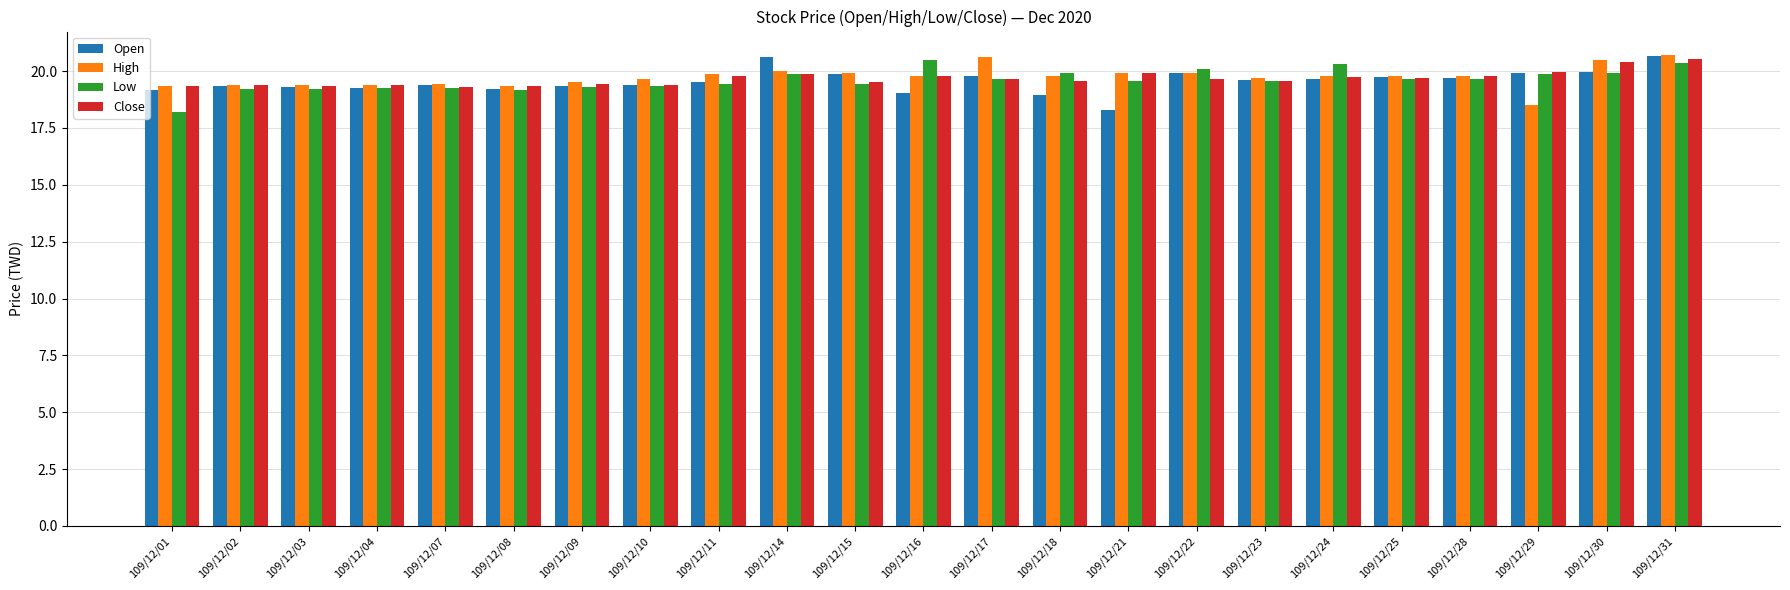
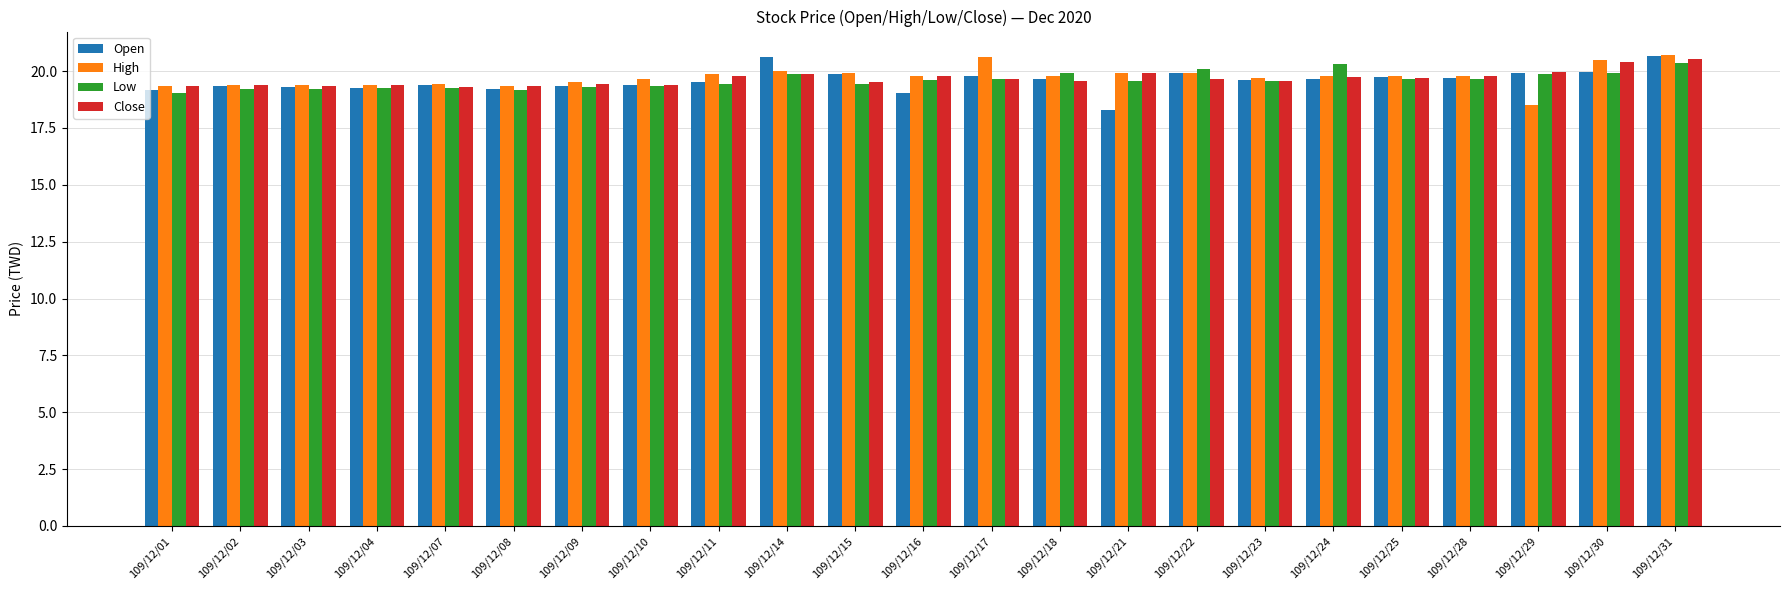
  {
    "Open": {
      "109/12/01": 19.2,
      "109/12/02": 19.4,
      "109/12/03": 19.3,
      "109/12/04": 19.3,
      "109/12/07": 19.4,
      "109/12/08": 19.2,
      "109/12/09": 19.4,
      "109/12/10": 19.4,
      "109/12/11": 19.5,
      "109/12/14": 20.6,
      "109/12/15": 19.9,
      "109/12/16": 19.0,
      "109/12/17": 19.8,
-     "109/12/18": 19.0,
+     "109/12/18": 19.7,
      "109/12/21": 18.3,
      "109/12/22": 19.9,
      "109/12/23": 19.6,
      "109/12/24": 19.7,
      "109/12/25": 19.8,
      "109/12/28": 19.7,
      "109/12/29": 19.9,
      "109/12/30": 20.0,
      "109/12/31": 20.7
    },
    "High": {
      "109/12/01": 19.4,
      "109/12/02": 19.4,
      "109/12/03": 19.4,
      "109/12/04": 19.4,
      "109/12/07": 19.5,
      "109/12/08": 19.4,
      "109/12/09": 19.5,
      "109/12/10": 19.7,
      "109/12/11": 19.9,
      "109/12/14": 20.0,
      "109/12/15": 19.9,
      "109/12/16": 19.8,
      "109/12/17": 20.6,
      "109/12/18": 19.8,
      "109/12/21": 19.9,
      "109/12/22": 19.9,
      "109/12/23": 19.7,
      "109/12/24": 19.8,
      "109/12/25": 19.8,
      "109/12/28": 19.8,
      "109/12/29": 18.5,
      "109/12/30": 20.5,
      "109/12/31": 20.7
    },
    "Low": {
-     "109/12/01": 18.2,
+     "109/12/01": 19.1,
      "109/12/02": 19.2,
      "109/12/03": 19.2,
      "109/12/04": 19.3,
      "109/12/07": 19.3,
      "109/12/08": 19.2,
      "109/12/09": 19.3,
      "109/12/10": 19.4,
      "109/12/11": 19.5,
      "109/12/14": 19.9,
      "109/12/15": 19.5,
-     "109/12/16": 20.5,
+     "109/12/16": 19.6,
      "109/12/17": 19.7,
      "109/12/18": 19.9,
      "109/12/21": 19.6,
      "109/12/22": 20.1,
      "109/12/23": 19.6,
      "109/12/24": 20.3,
      "109/12/25": 19.7,
      "109/12/28": 19.7,
      "109/12/29": 19.9,
      "109/12/30": 19.9,
      "109/12/31": 20.4
    },
    "Close": {
      "109/12/01": 19.4,
      "109/12/02": 19.4,
      "109/12/03": 19.4,
      "109/12/04": 19.4,
      "109/12/07": 19.3,
      "109/12/08": 19.4,
      "109/12/09": 19.5,
      "109/12/10": 19.4,
      "109/12/11": 19.8,
      "109/12/14": 19.9,
      "109/12/15": 19.5,
      "109/12/16": 19.8,
      "109/12/17": 19.7,
      "109/12/18": 19.6,
      "109/12/21": 19.9,
      "109/12/22": 19.7,
      "109/12/23": 19.6,
      "109/12/24": 19.8,
      "109/12/25": 19.7,
      "109/12/28": 19.8,
      "109/12/29": 20.0,
      "109/12/30": 20.4,
      "109/12/31": 20.6
    }
  }
